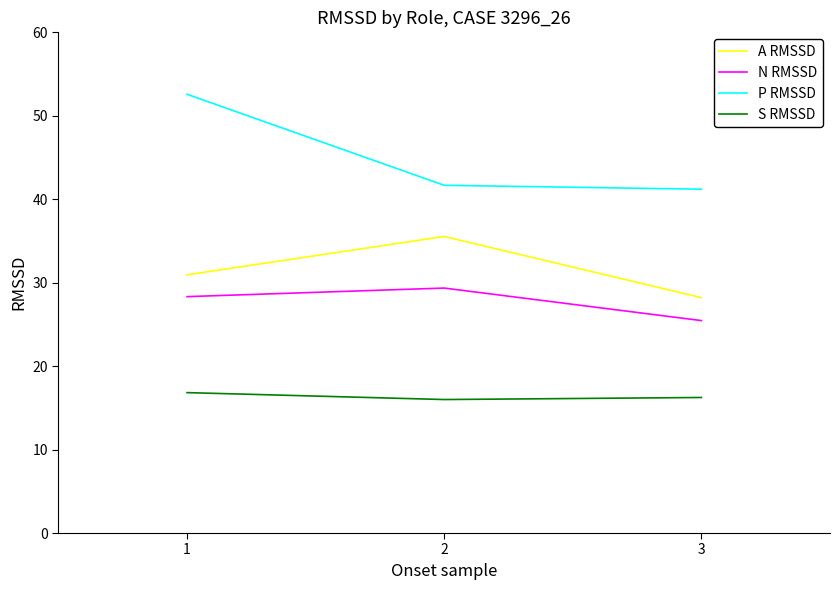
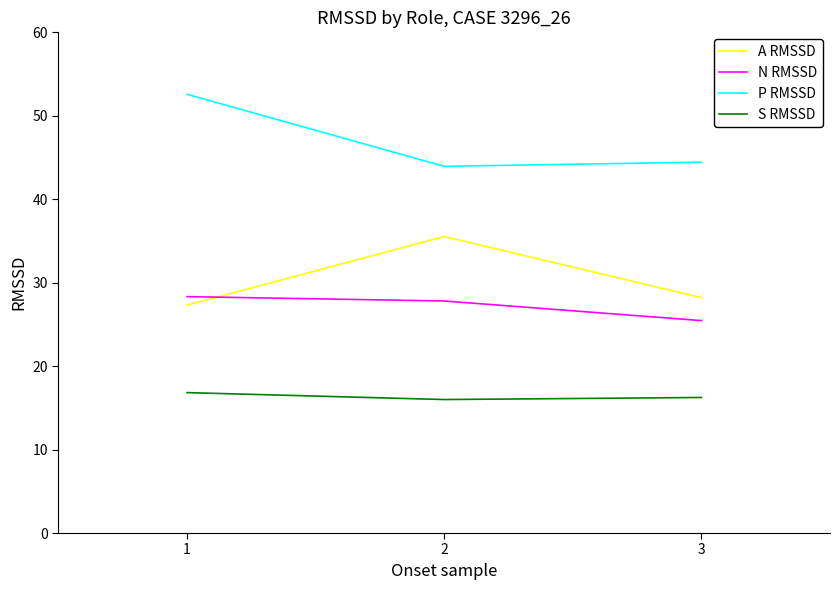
  {
    "A RMSSD": {
-     "1": 31,
+     "1": 27,
      "2": 36,
      "3": 28
    },
    "N RMSSD": {
      "1": 28,
-     "2": 29,
+     "2": 28,
      "3": 25
    },
    "P RMSSD": {
      "1": 53,
-     "2": 42,
-     "3": 41
+     "2": 44,
+     "3": 44
    },
    "S RMSSD": {
      "1": 17,
      "2": 16,
      "3": 16
    }
  }
